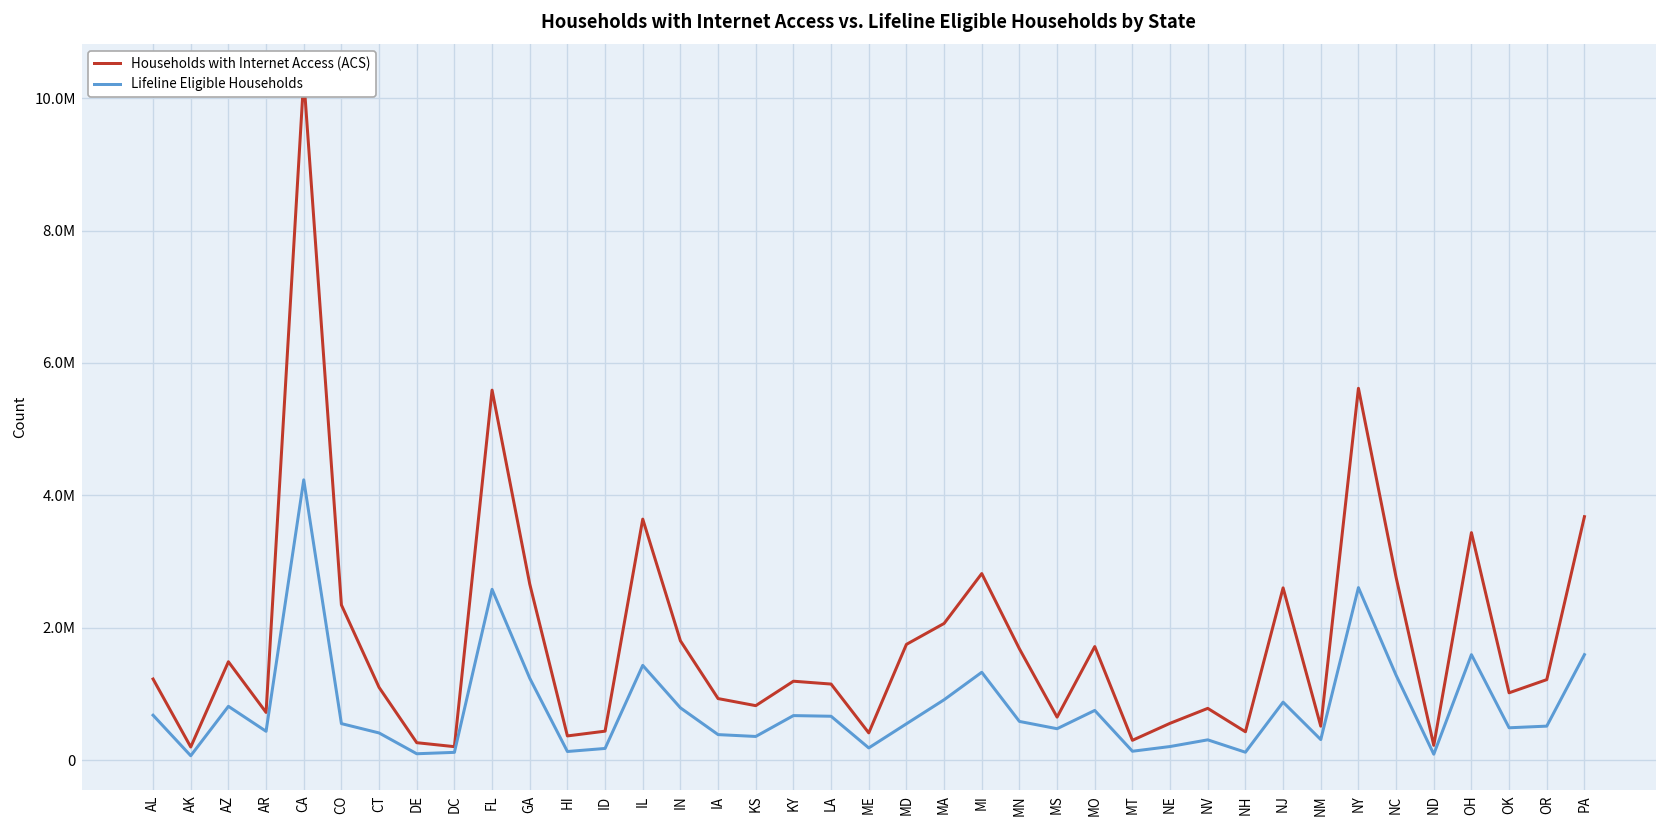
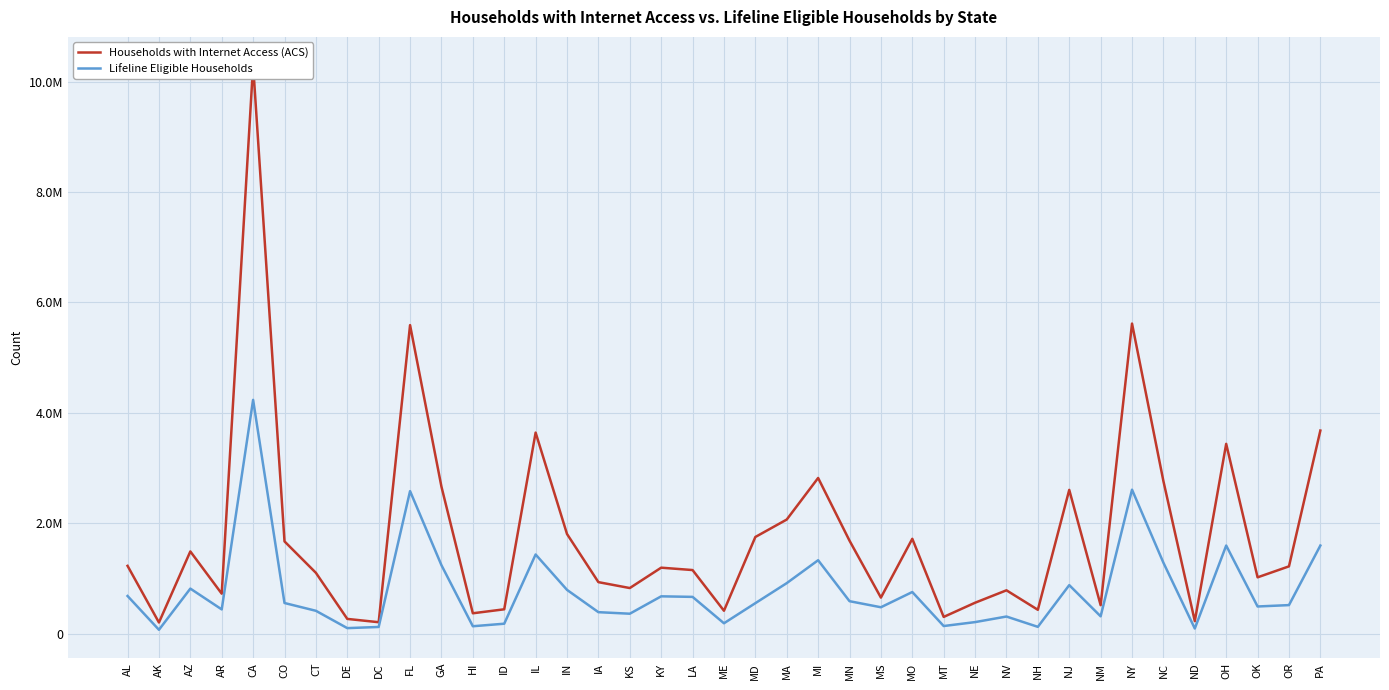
  {
    "Households with Internet Access (ACS)": {
      "AL": 1200000,
      "AK": 200000,
      "AZ": 1500000,
      "AR": 700000,
-     "CO": 2300000,
+     "CO": 1700000,
      "CT": 1100000,
      "DE": 300000,
      "DC": 200000,
      "FL": 5600000,
      "GA": 2700000,
      "HI": 400000,
      "ID": 400000,
      "IL": 3600000,
      "IN": 1800000,
      "IA": 900000,
      "KS": 800000,
      "KY": 1200000,
      "LA": 1200000,
      "ME": 400000,
      "MD": 1800000,
      "MA": 2100000,
      "MI": 2800000,
      "MN": 1700000,
      "MS": 700000,
      "MO": 1700000,
      "MT": 300000,
      "NE": 600000,
      "NV": 800000,
      "NH": 400000,
      "NJ": 2600000,
      "NM": 500000,
      "NY": 5600000,
      "NC": 2800000,
      "ND": 200000,
      "OH": 3400000,
      "OK": 1000000,
      "OR": 1200000,
      "PA": 3700000
    },
    "Lifeline Eligible Households": {
      "AL": 700000,
      "AK": 100000,
      "AZ": 800000,
      "AR": 400000,
      "CA": 4200000,
      "CO": 600000,
      "CT": 400000,
      "DE": 100000,
      "DC": 100000,
      "FL": 2600000,
      "GA": 1200000,
      "HI": 100000,
      "ID": 200000,
      "IL": 1400000,
      "IN": 800000,
      "IA": 400000,
      "KS": 400000,
      "KY": 700000,
      "LA": 700000,
      "ME": 200000,
      "MD": 600000,
      "MA": 900000,
      "MI": 1300000,
      "MN": 600000,
      "MS": 500000,
      "MO": 800000,
      "MT": 100000,
      "NE": 200000,
      "NV": 300000,
      "NH": 100000,
      "NJ": 900000,
      "NM": 300000,
      "NY": 2600000,
      "NC": 1300000,
      "ND": 100000,
      "OH": 1600000,
      "OK": 500000,
      "OR": 500000,
      "PA": 1600000
    }
  }
